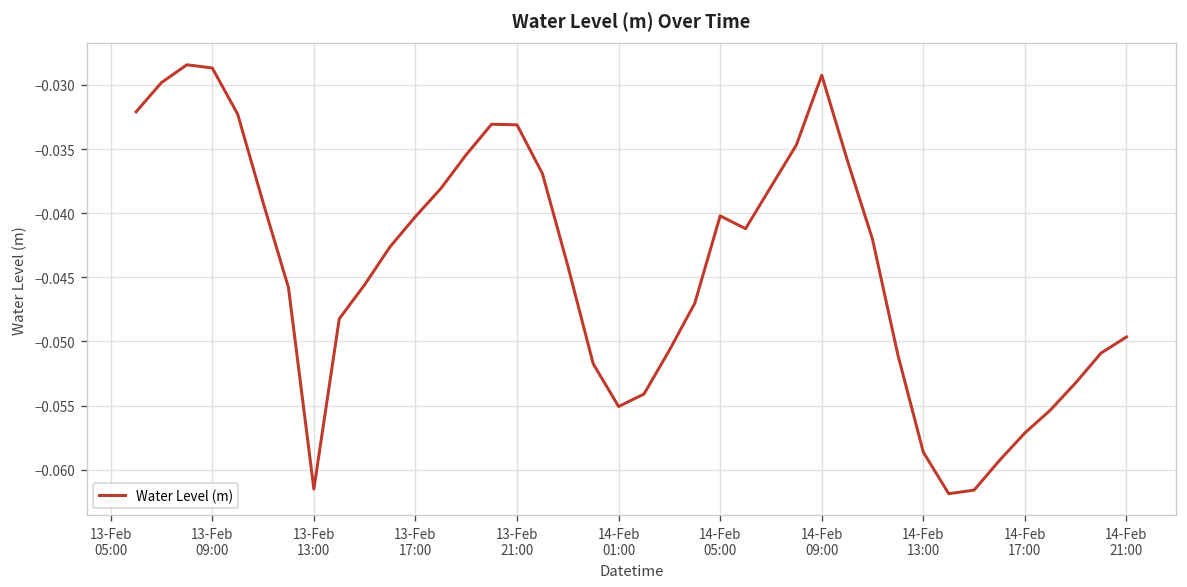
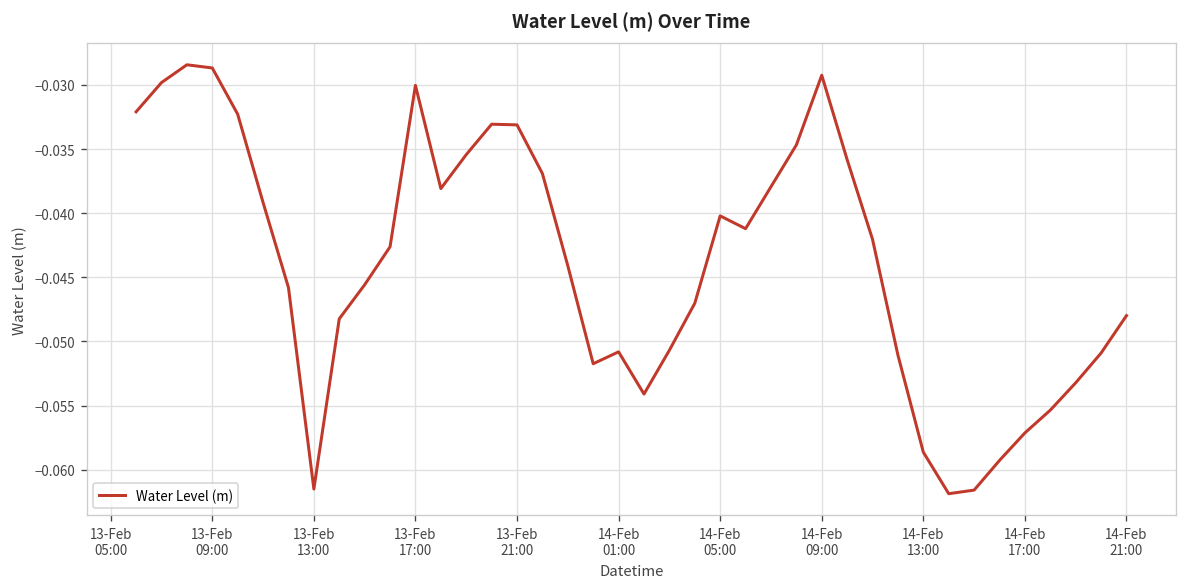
  {
    "13-Feb 09:00": -0.0287,
    "13-Feb 13:00": -0.0615,
-   "13-Feb 17:00": -0.0403,
+   "13-Feb 17:00": -0.0300,
    "13-Feb 21:00": -0.0331,
-   "14-Feb 01:00": -0.0551,
+   "14-Feb 01:00": -0.0508,
    "14-Feb 05:00": -0.0402,
    "14-Feb 09:00": -0.0292,
    "14-Feb 13:00": -0.0586,
    "14-Feb 17:00": -0.0571,
-   "14-Feb 21:00": -0.0497
+   "14-Feb 21:00": -0.0480
  }
